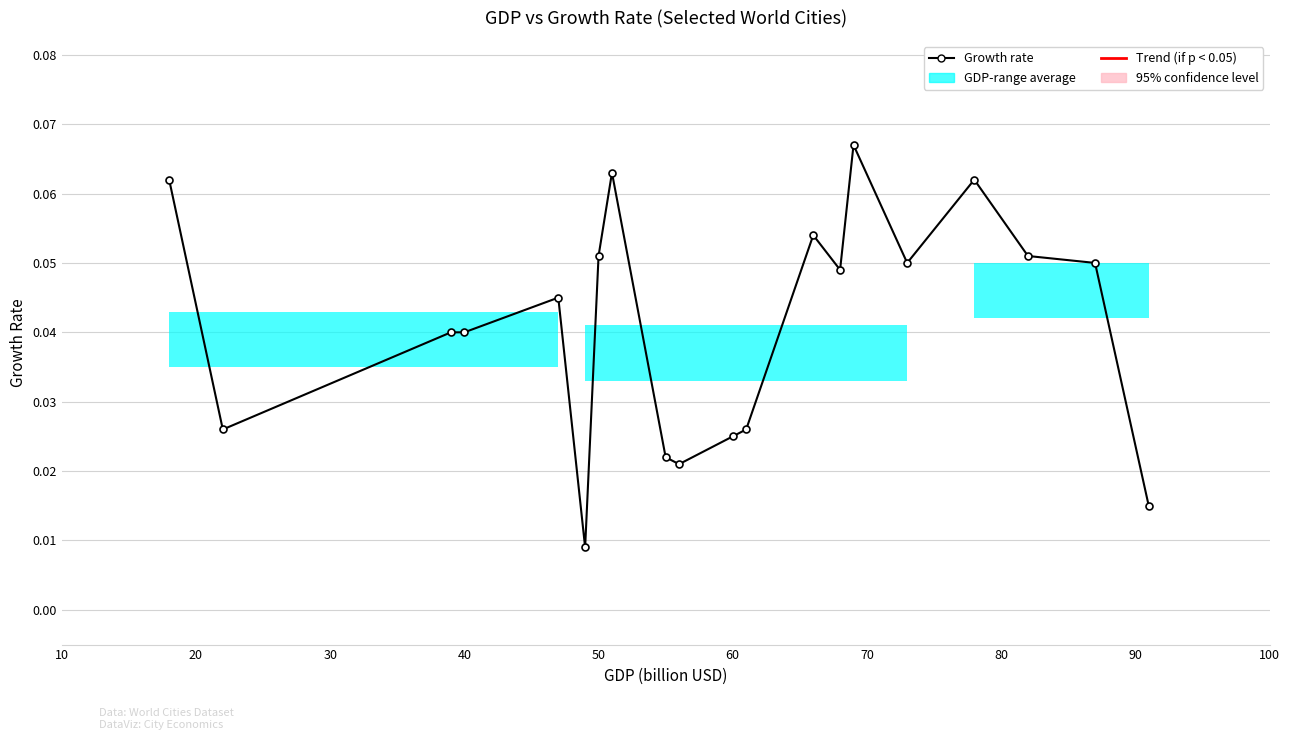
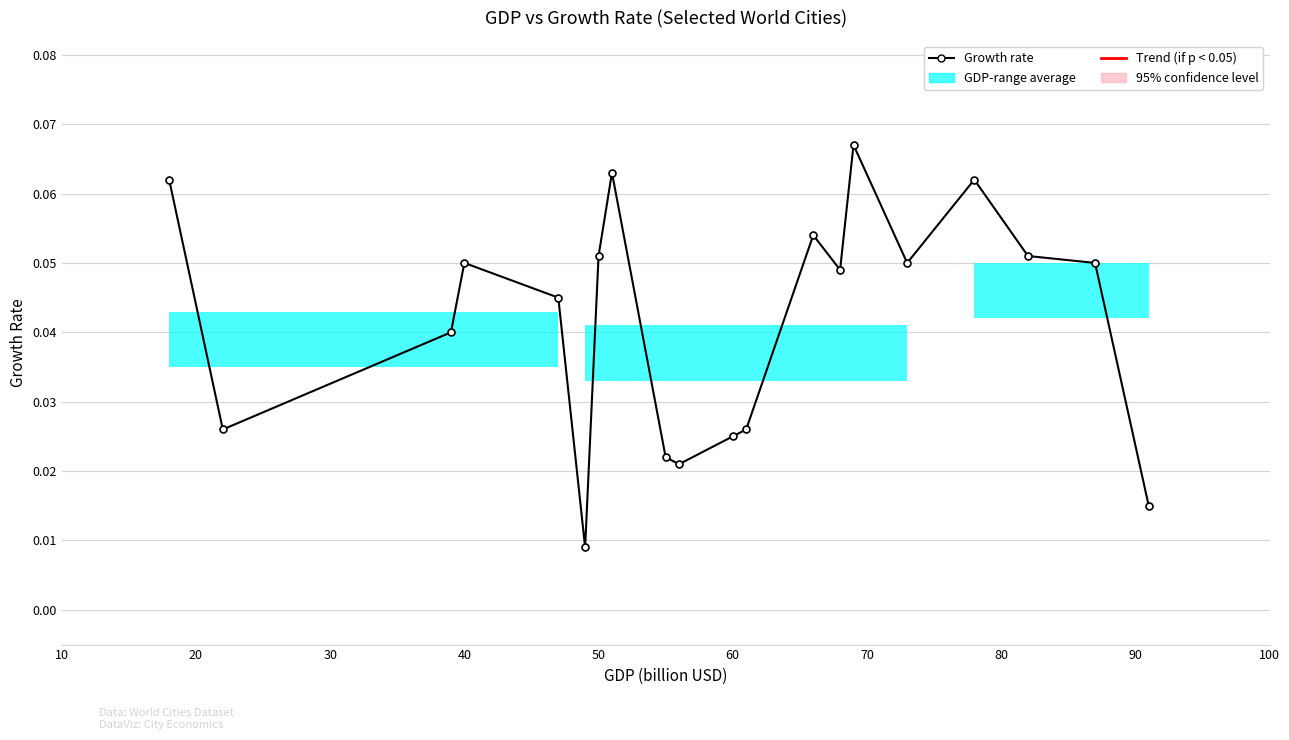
  {
    "Growth rate": {
-     "40": 0.04,
+     "40": 0.05,
      "50": 0.051,
      "60": 0.025
    }
  }
